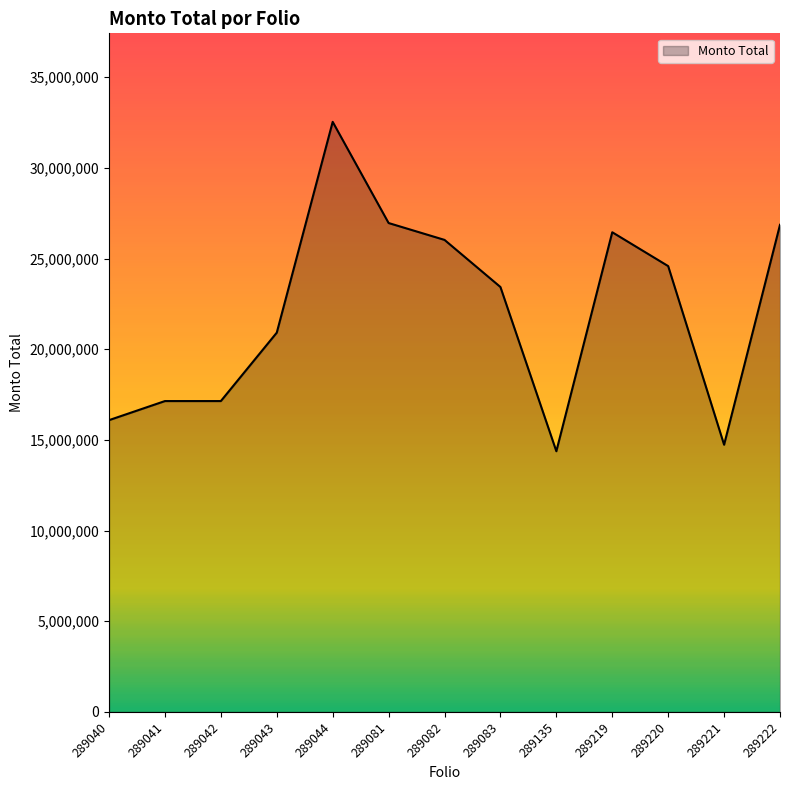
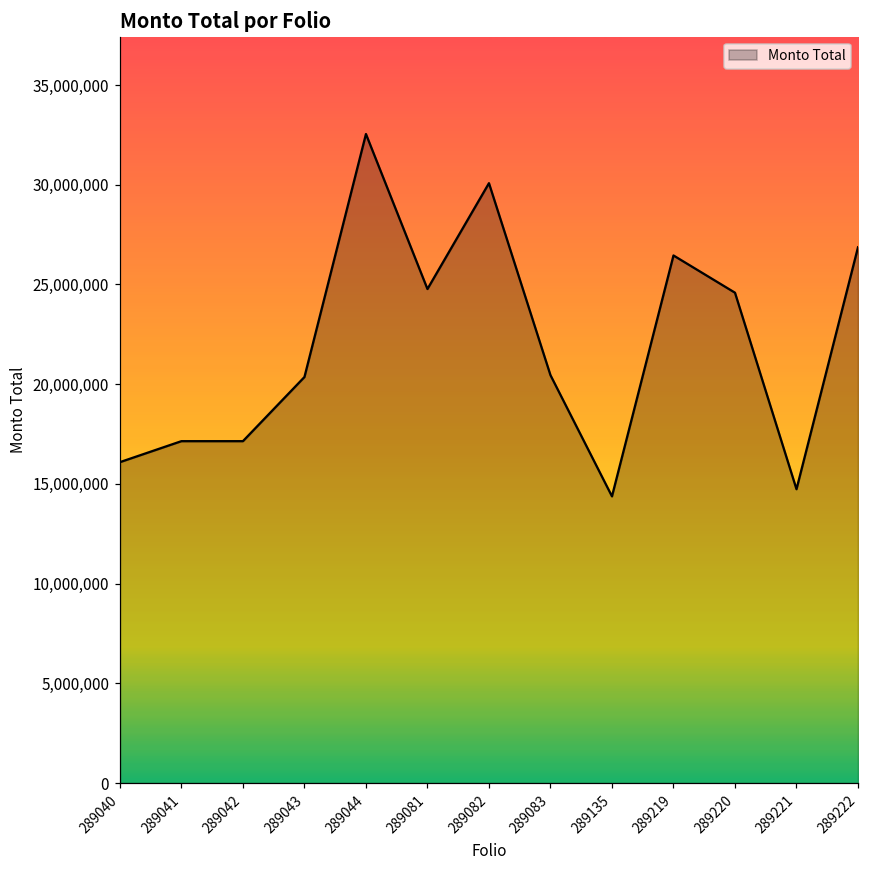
  {
    "289040": "16,100,000",
    "289041": "17,100,000",
    "289042": "17,100,000",
-   "289043": "20,900,000",
+   "289043": "20,400,000",
    "289044": "32,500,000",
-   "289081": "27,000,000",
-   "289082": "26,000,000",
-   "289083": "23,400,000",
+   "289081": "24,800,000",
+   "289082": "30,100,000",
+   "289083": "20,500,000",
    "289135": "14,400,000",
    "289219": "26,500,000",
    "289220": "24,600,000",
    "289221": "14,700,000",
    "289222": "26,900,000"
  }
